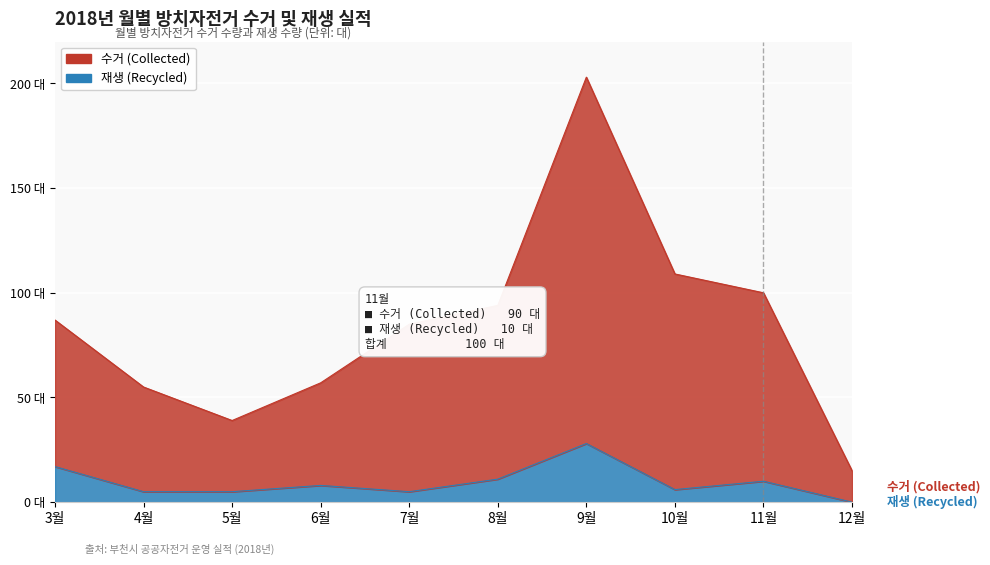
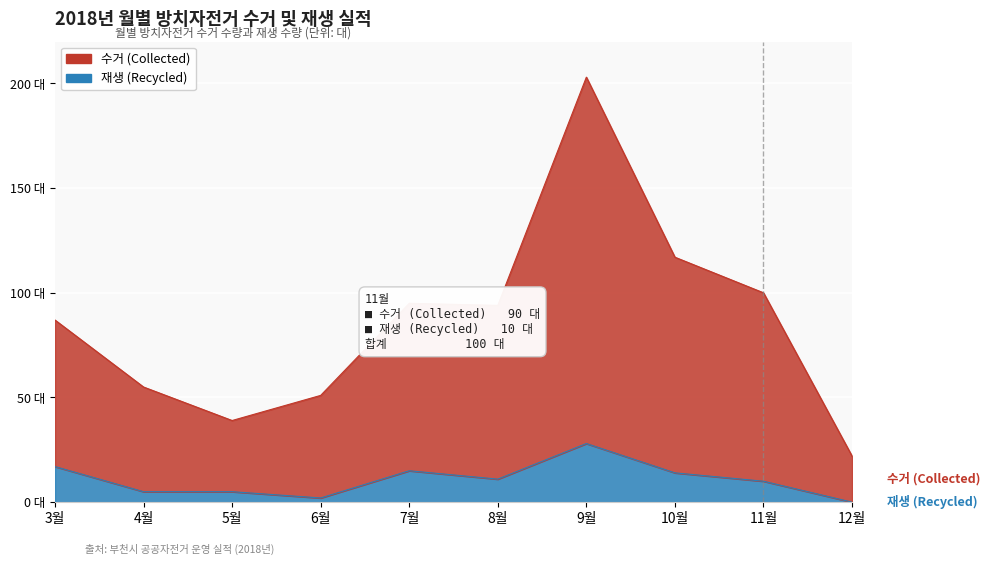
  {
    "재생 (Recycled)": {
      "3월": "17 대",
      "4월": "5 대",
      "5월": "5 대",
-     "6월": "8 대",
-     "7월": "5 대",
+     "6월": "2 대",
+     "7월": "15 대",
      "8월": "11 대",
      "9월": "28 대",
-     "10월": "6 대",
+     "10월": "14 대",
      "11월": "10 대",
      "12월": "0 대"
    },
    "수거 (Collected)": {
      "3월": "70 대",
      "4월": "50 대",
      "5월": "34 대",
      "6월": "49 대",
      "9월": "175 대",
      "10월": "103 대",
      "11월": "90 대",
-     "12월": "15 대"
+     "12월": "22 대"
    }
  }
